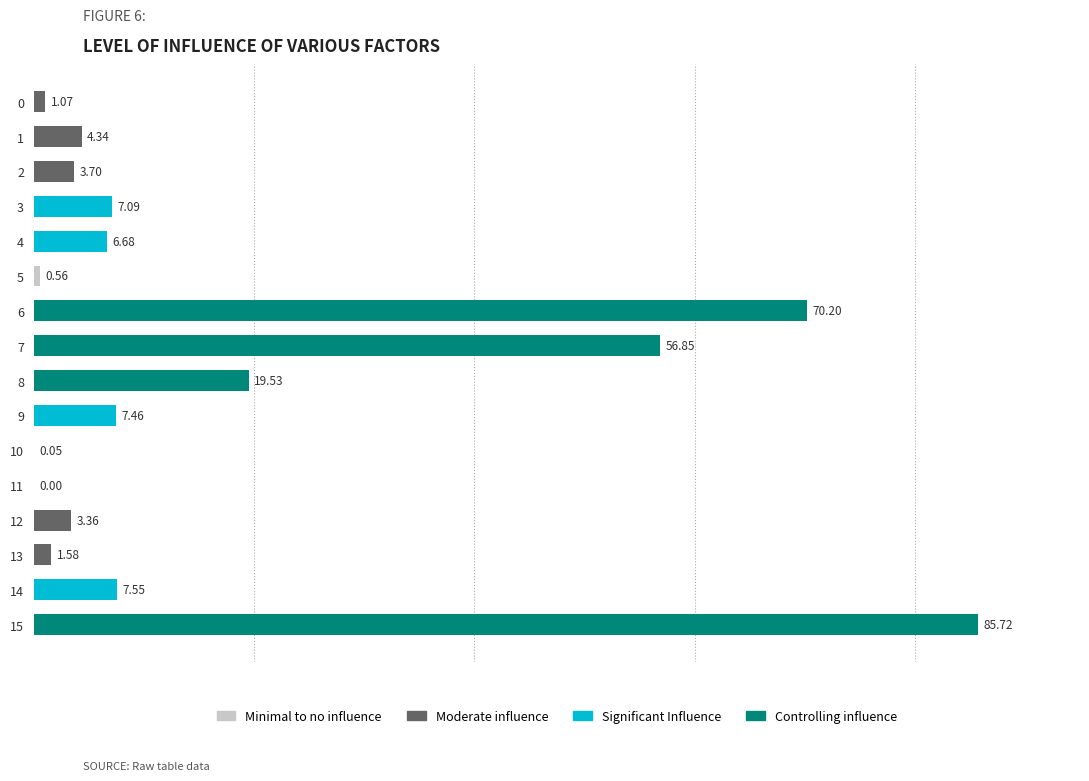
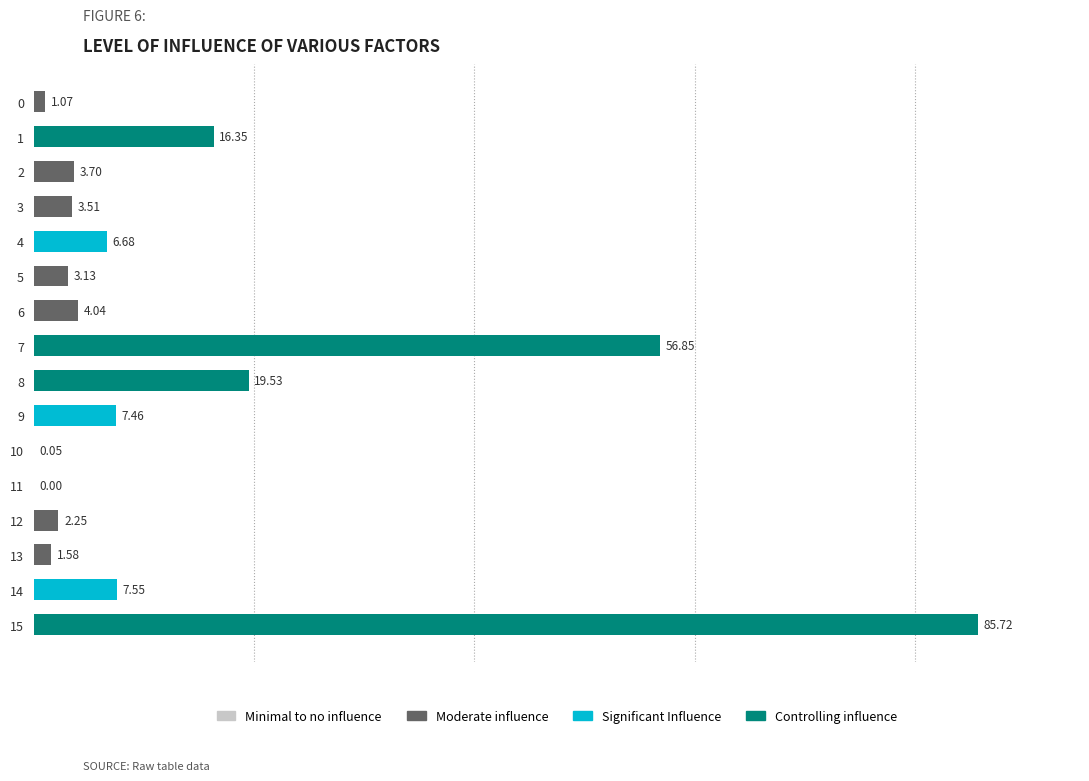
  {
    "0": 1.07,
-   "1": 4.34,
+   "1": 16.35,
    "2": 3.70,
-   "3": 7.09,
+   "3": 3.51,
    "4": 6.68,
-   "5": 0.56,
-   "6": 70.20,
+   "5": 3.13,
+   "6": 4.04,
    "7": 56.85,
    "8": 19.53,
    "9": 7.46,
    "10": 0.05,
    "11": 0.00,
-   "12": 3.36,
+   "12": 2.25,
    "13": 1.58,
    "14": 7.55,
    "15": 85.72
  }
